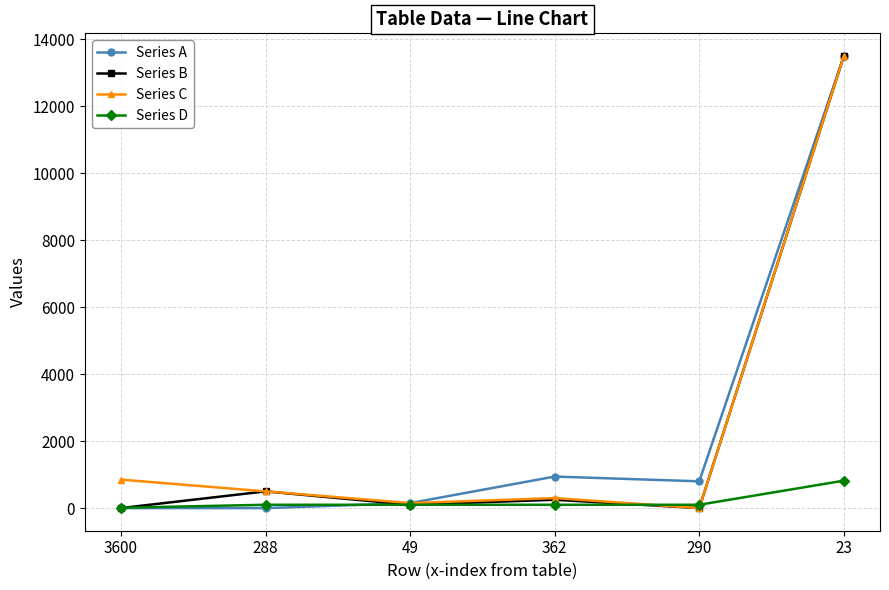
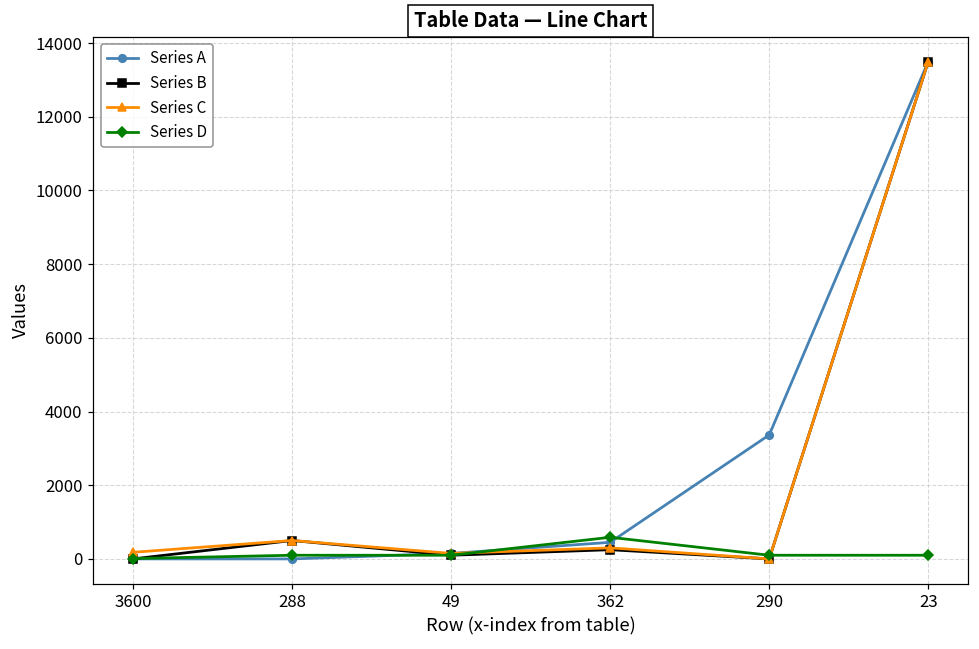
  {
    "Series A": {
      "288": 0,
-     "362": 900,
-     "290": 800
+     "362": 500,
+     "290": 3400
    },
    "Series C": {
-     "3600": 900
+     "3600": 200
    },
    "Series D": {
      "288": 100,
-     "362": 100,
+     "362": 600,
      "290": 100,
-     "23": 800
+     "23": 100
    }
  }
